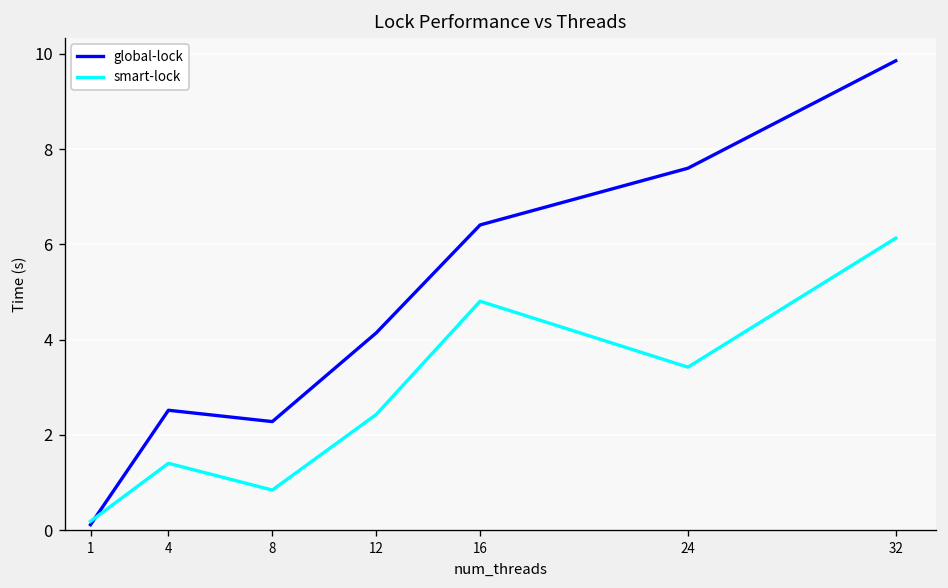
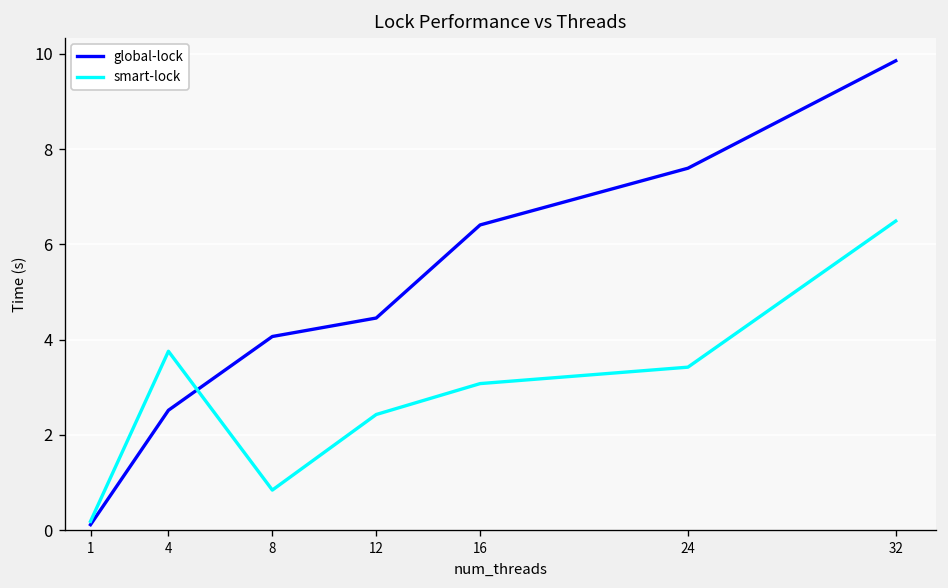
  {
    "global-lock": {
      "1": 0.1,
      "4": 2.5,
-     "8": 2.3,
-     "12": 4.1,
+     "8": 4.1,
+     "12": 4.5,
      "16": 6.4,
      "24": 7.6,
      "32": 9.9
    },
    "smart-lock": {
      "1": 0.2,
-     "4": 1.4,
+     "4": 3.8,
      "8": 0.8,
      "12": 2.4,
-     "16": 4.8,
+     "16": 3.1,
      "24": 3.4,
-     "32": 6.1
+     "32": 6.5
    }
  }
